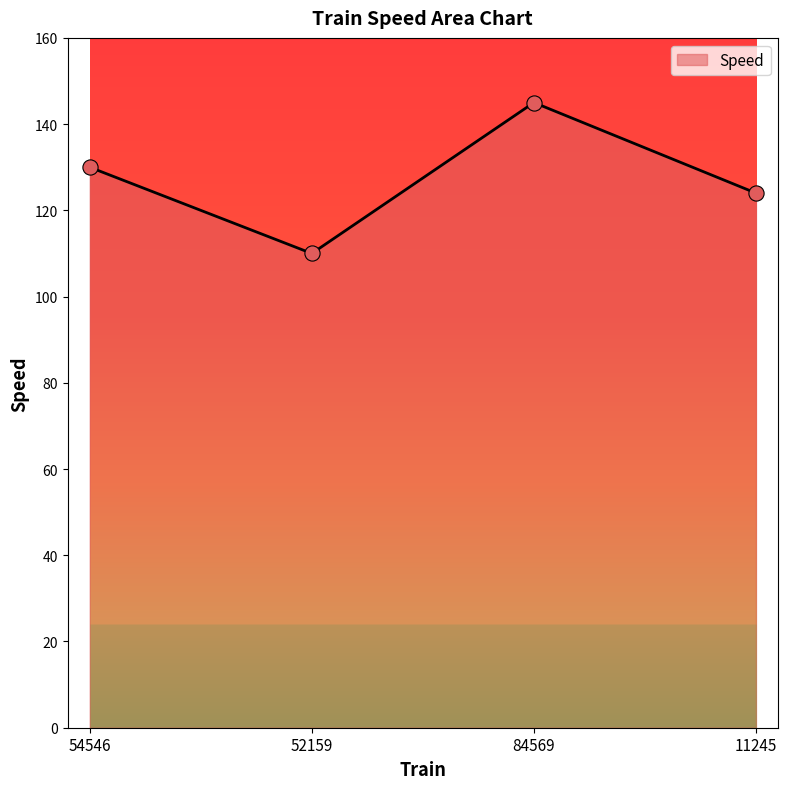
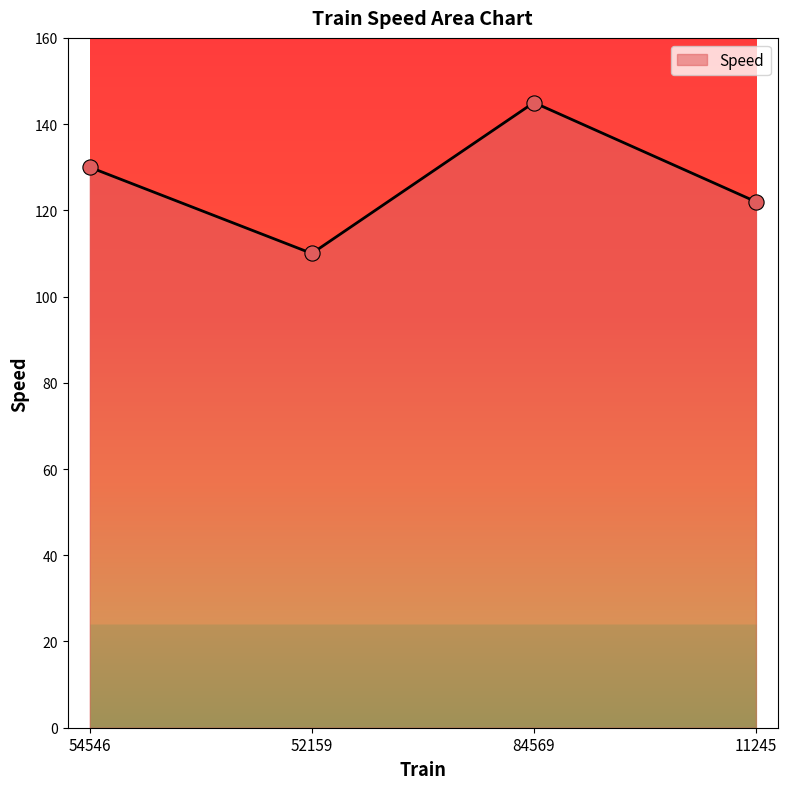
  {
    "54546": 130,
    "52159": 110,
    "84569": 145,
-   "11245": 124
+   "11245": 122
  }
